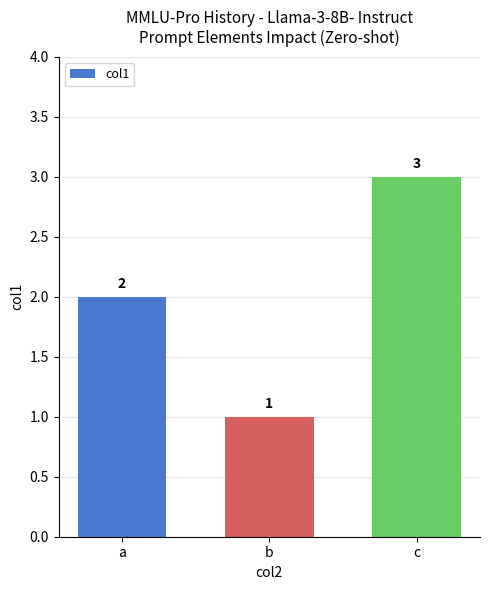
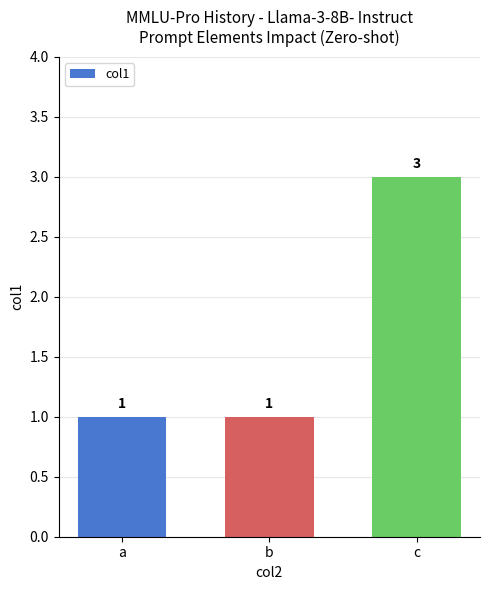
  {
-   "a": 2,
+   "a": 1,
    "b": 1,
    "c": 3
  }
